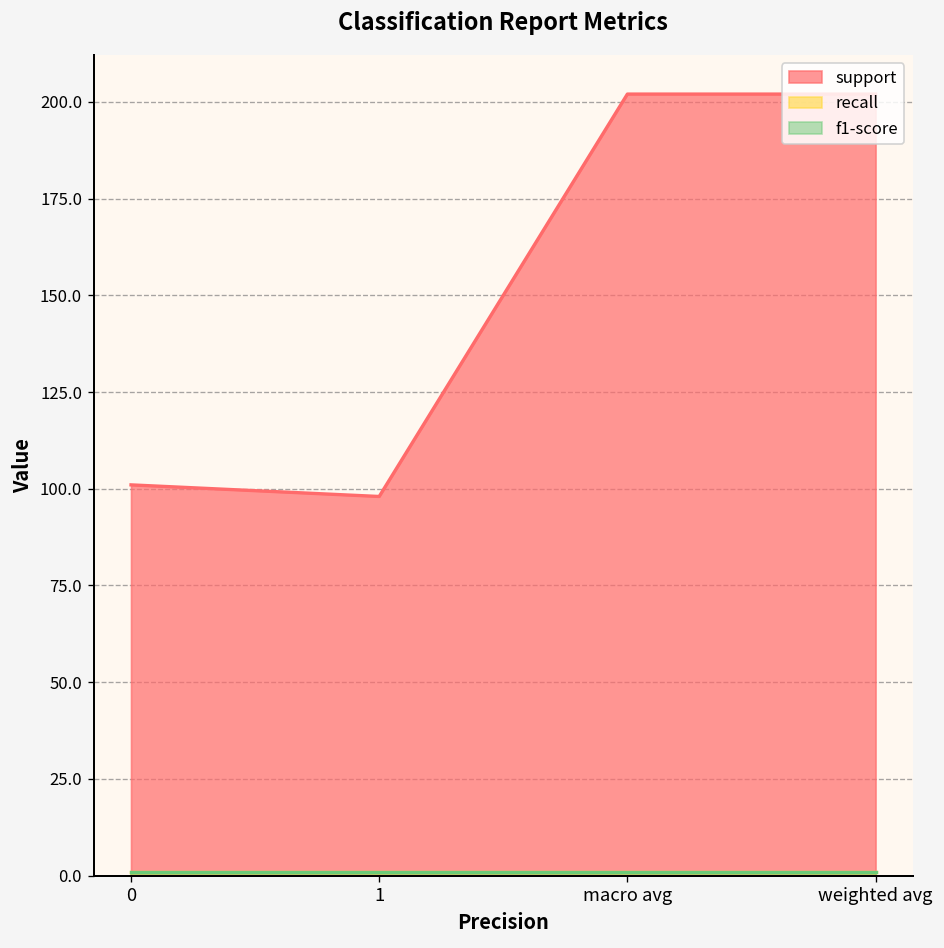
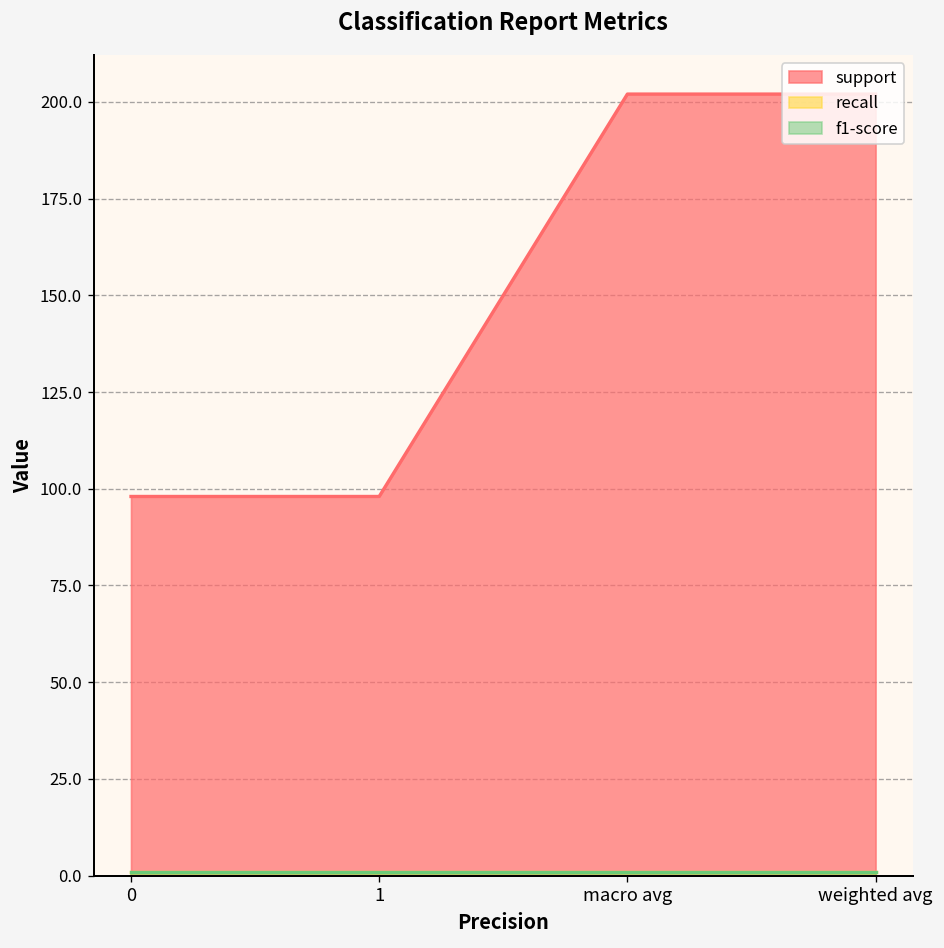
  {
    "support": {
-     "0": 101,
+     "0": 98,
      "1": 98,
      "macro avg": 202
    },
    "f1-score": {
      "0": 1,
      "1": 1,
      "macro avg": 1,
      "weighted avg": 1
    }
  }
